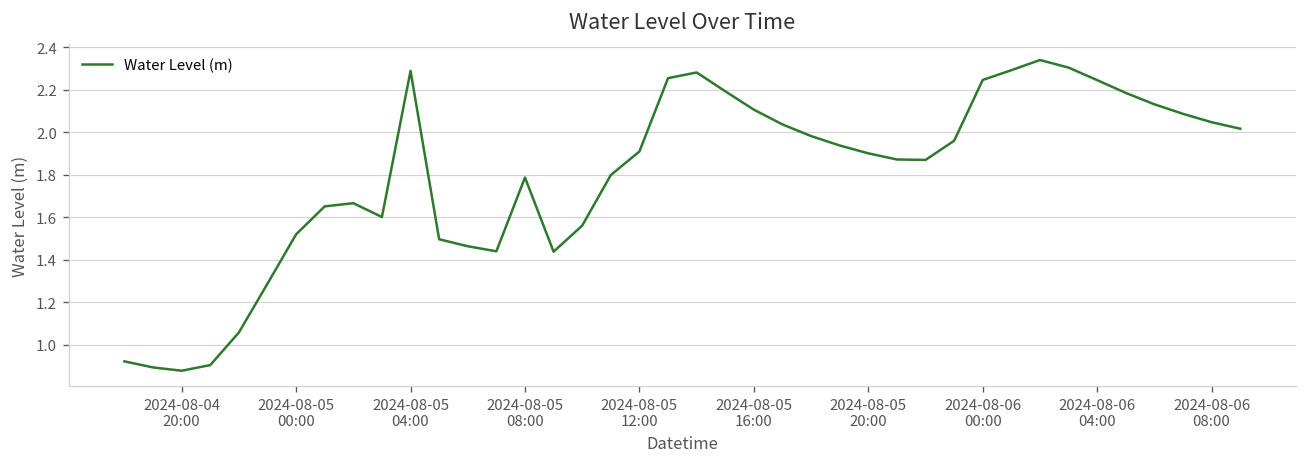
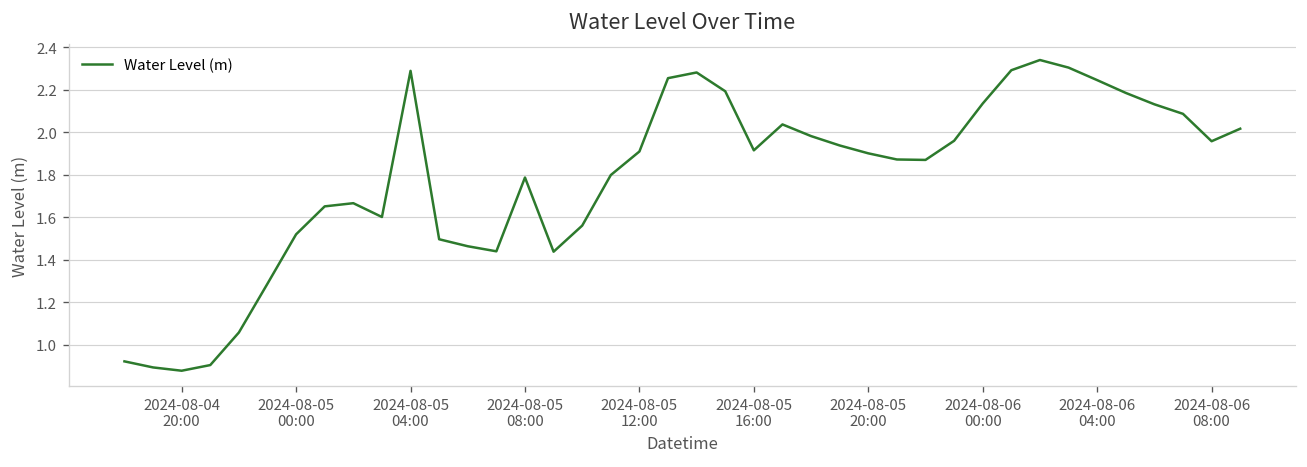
  {
    "2024-08-04 20:00": 0.88,
    "2024-08-05 00:00": 1.52,
    "2024-08-05 04:00": 2.29,
    "2024-08-05 08:00": 1.79,
    "2024-08-05 12:00": 1.91,
-   "2024-08-05 16:00": 2.11,
+   "2024-08-05 16:00": 1.92,
    "2024-08-05 20:00": 1.90,
-   "2024-08-06 00:00": 2.25,
+   "2024-08-06 00:00": 2.14,
    "2024-08-06 04:00": 2.25,
-   "2024-08-06 08:00": 2.05
+   "2024-08-06 08:00": 1.96
  }
